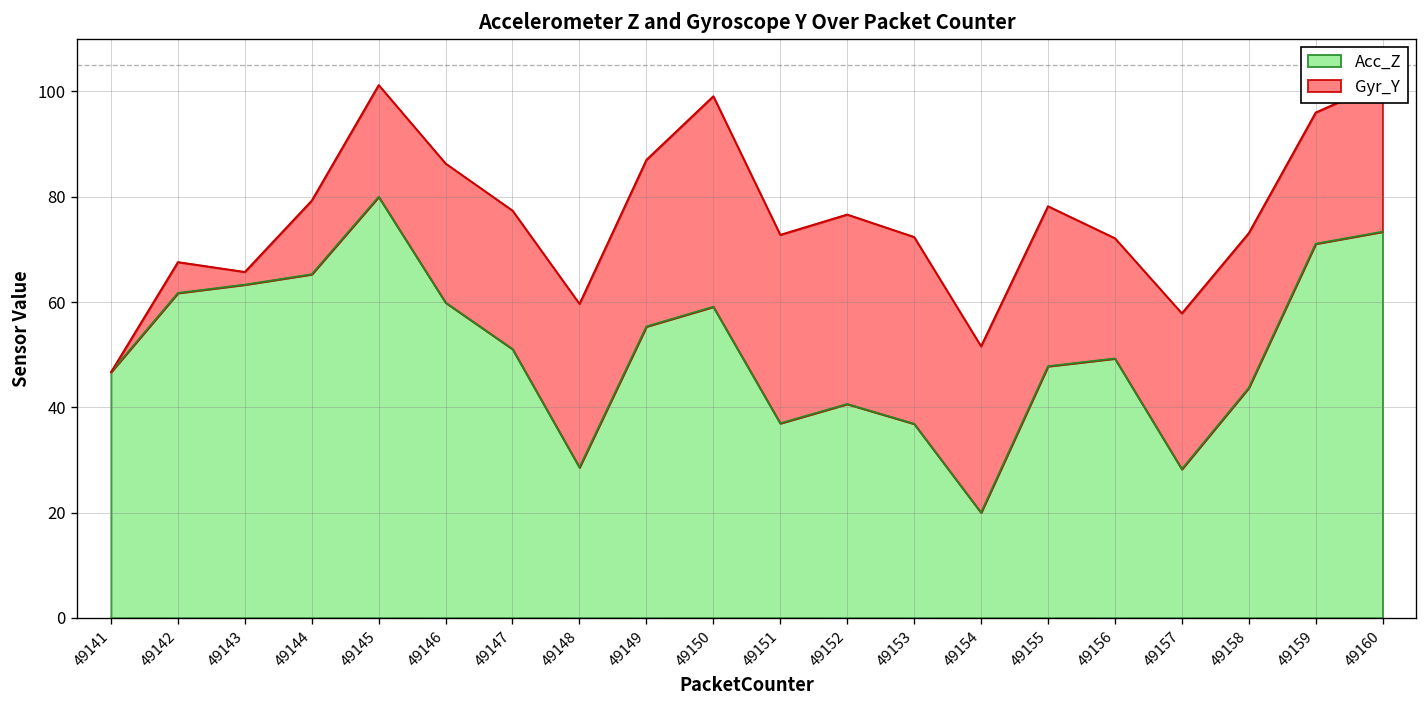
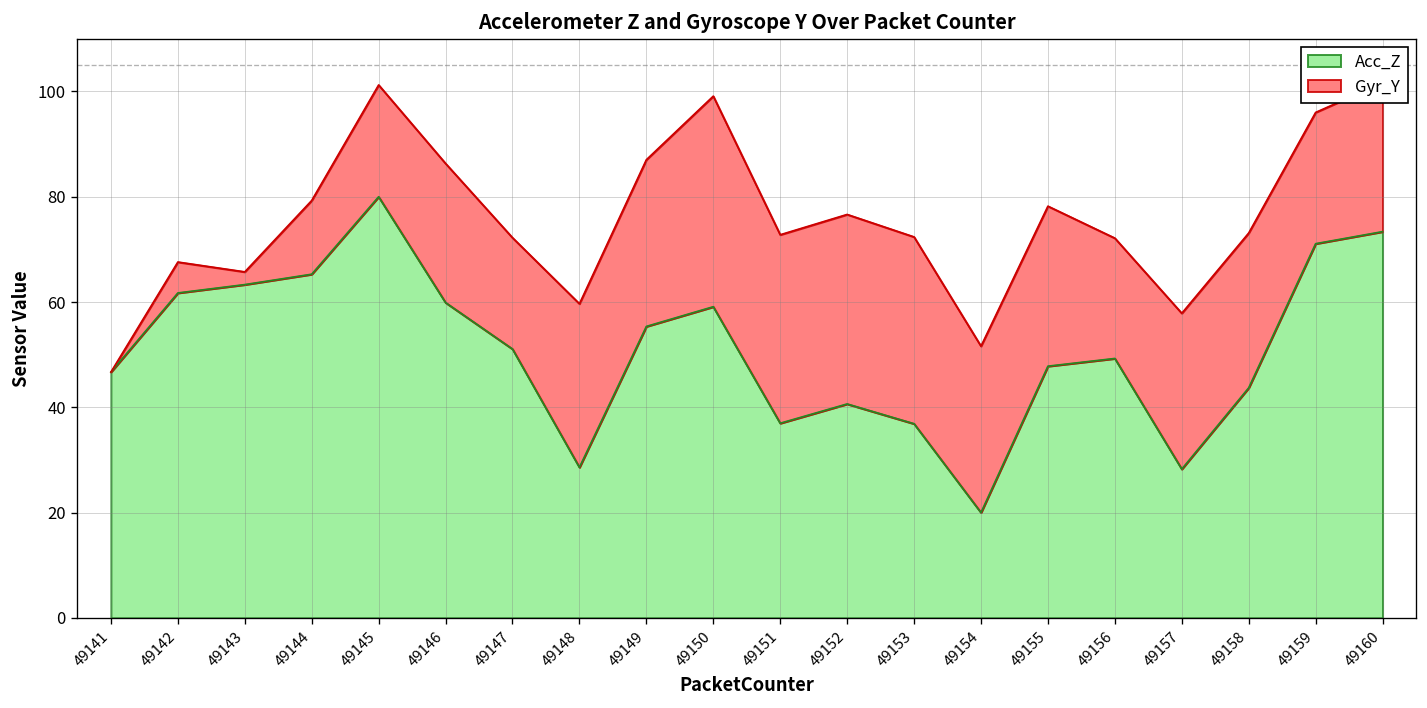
  {
    "Acc_Z": {
      "49142": 62,
      "49143": 63,
      "49144": 65,
      "49145": 80,
      "49146": 60,
      "49147": 51,
      "49148": 29,
      "49149": 55,
      "49150": 59,
      "49151": 37,
      "49152": 41,
      "49153": 37,
      "49154": 20,
      "49155": 48,
      "49156": 49,
      "49157": 28,
      "49158": 44,
      "49159": 71,
      "49160": 73
    },
    "Gyr_Y": {
      "49142": 6,
      "49143": 2,
      "49144": 14,
      "49145": 21,
      "49146": 26,
-     "49147": 26,
+     "49147": 21,
      "49148": 31,
      "49149": 32,
      "49150": 40,
      "49151": 36,
      "49152": 36,
      "49153": 35,
      "49154": 32,
      "49155": 30,
      "49156": 23,
      "49157": 30,
      "49158": 29,
      "49159": 25
    }
  }
